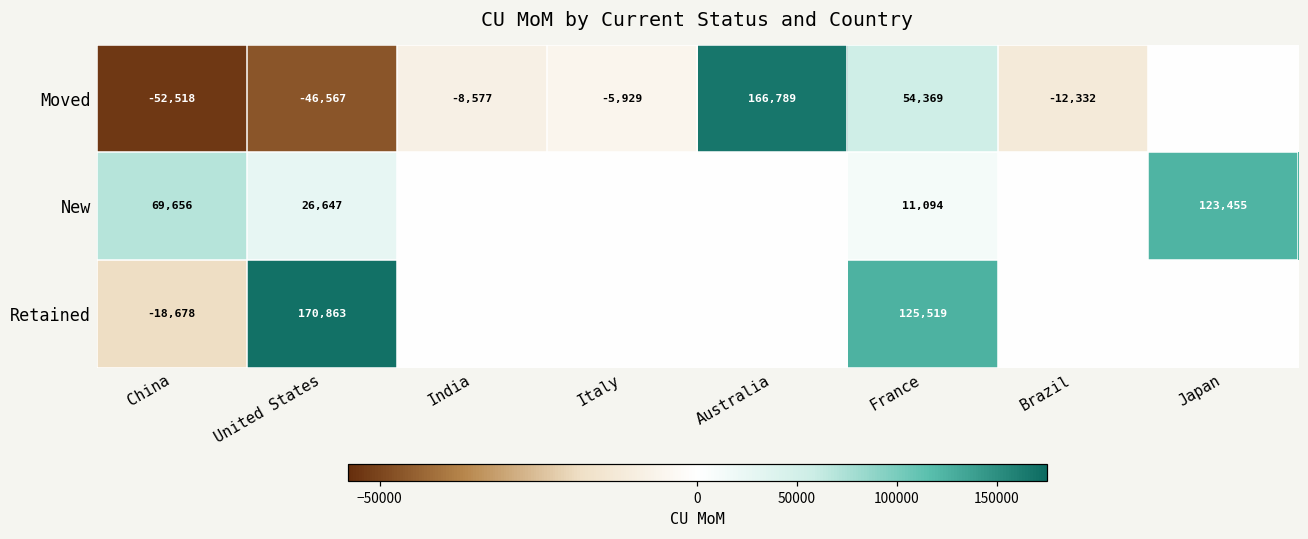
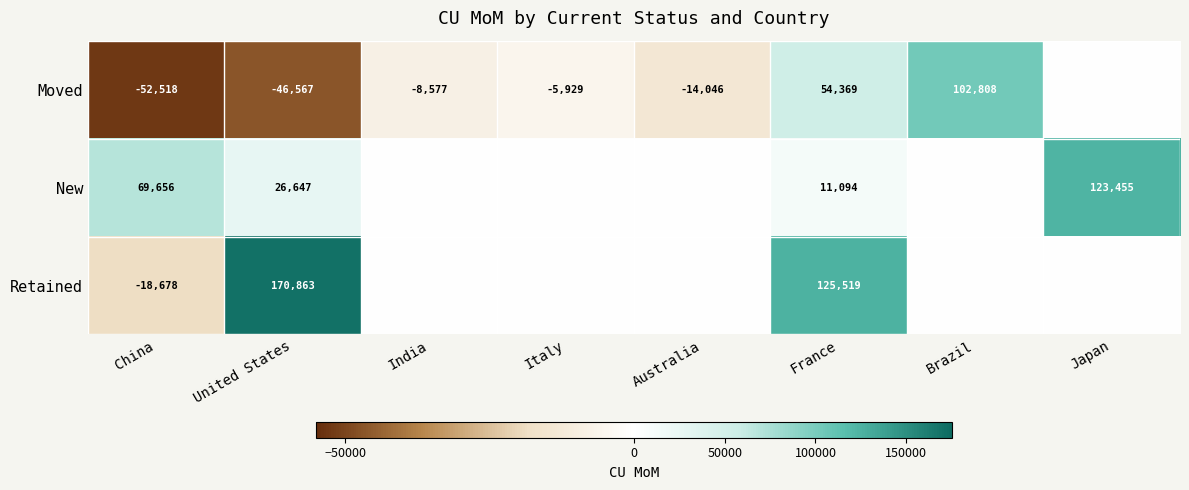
  {
    "Moved": {
      "China": "-52,518",
      "United States": "-46,567",
      "India": "-8,577",
      "Italy": "-5,929",
-     "Australia": "166,789",
+     "Australia": "-14,046",
      "France": "54,369",
-     "Brazil": "-12,332"
+     "Brazil": "102,808"
    },
    "New": {
      "China": "69,656",
      "United States": "26,647",
      "France": "11,094",
      "Japan": "123,455"
    },
    "Retained": {
      "China": "-18,678",
      "United States": "170,863",
      "France": "125,519"
    }
  }
